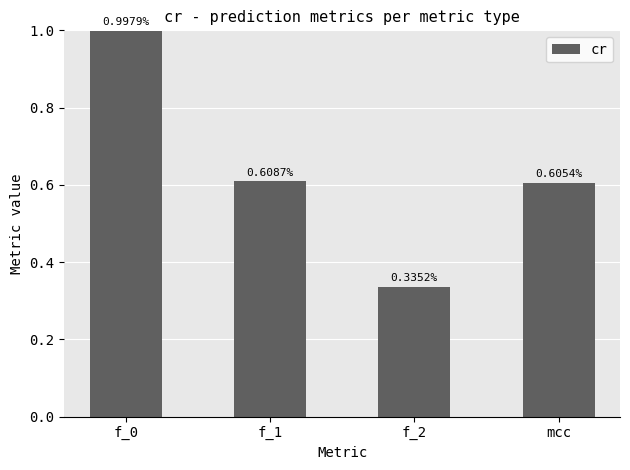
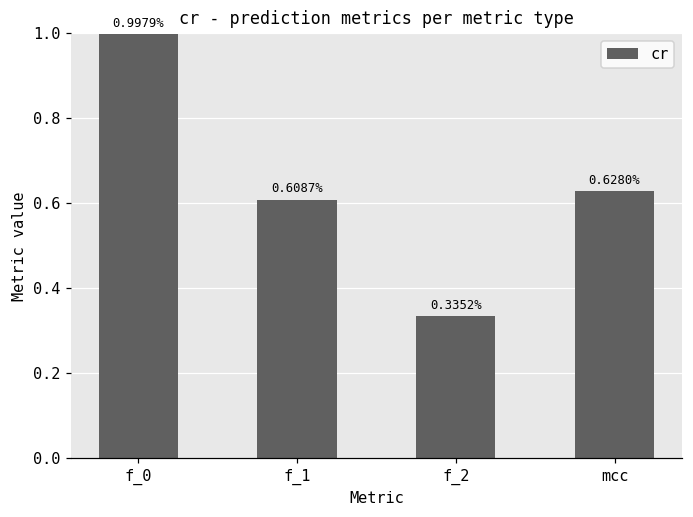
  {
    "f_0": "0.9979%",
    "f_1": "0.6087%",
    "f_2": "0.3352%",
-   "mcc": "0.6054%"
+   "mcc": "0.6280%"
  }
